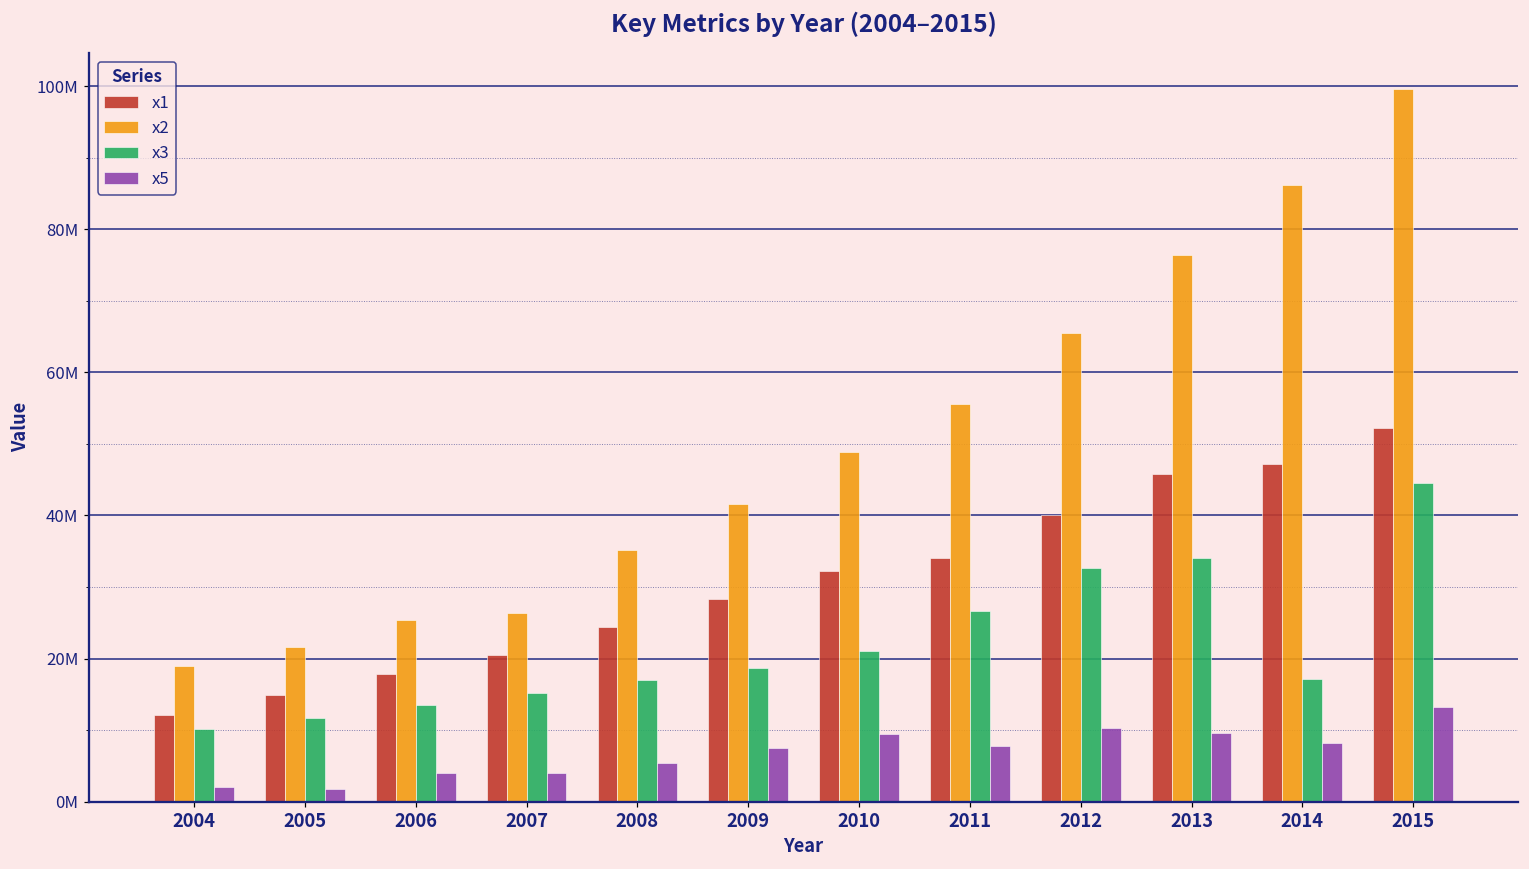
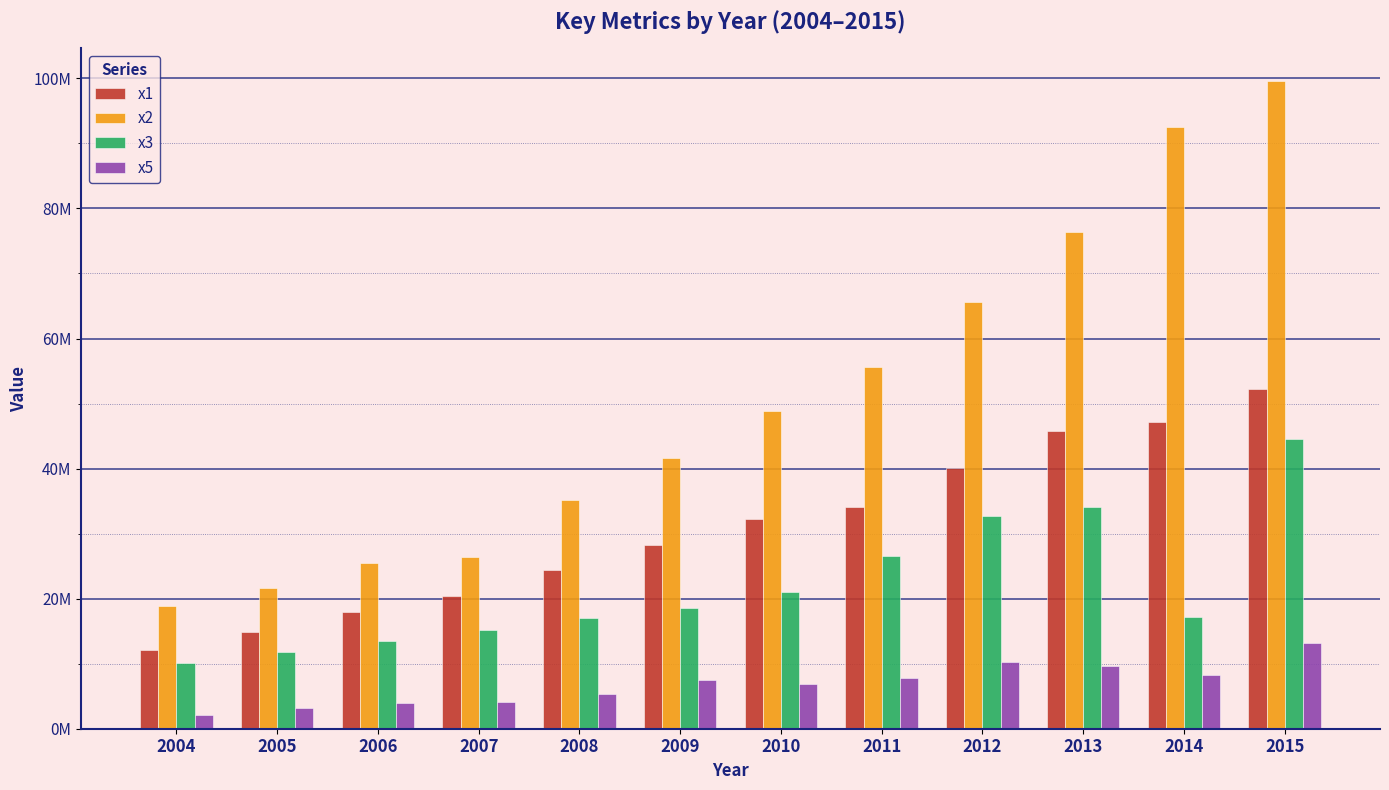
  {
    "x1": {
      "2004": 12000000,
      "2005": 15000000,
      "2006": 18000000,
      "2007": 20000000,
      "2008": 24000000,
      "2009": 28000000,
      "2010": 32000000,
      "2011": 34000000,
      "2012": 40000000,
      "2013": 46000000,
      "2014": 47000000,
      "2015": 52000000
    },
    "x2": {
      "2004": 19000000,
      "2005": 22000000,
      "2006": 25000000,
      "2007": 26000000,
      "2008": 35000000,
      "2009": 42000000,
      "2010": 49000000,
      "2011": 56000000,
      "2012": 66000000,
      "2013": 76000000,
-     "2014": 86000000,
+     "2014": 92000000,
      "2015": 100000000
    },
    "x3": {
      "2004": 10000000,
      "2005": 12000000,
      "2006": 13000000,
      "2007": 15000000,
      "2008": 17000000,
      "2009": 19000000,
      "2010": 21000000,
      "2011": 27000000,
      "2012": 33000000,
      "2013": 34000000,
      "2014": 17000000,
      "2015": 45000000
    },
    "x5": {
      "2004": 2000000,
-     "2005": 2000000,
+     "2005": 3000000,
      "2006": 4000000,
      "2007": 4000000,
      "2008": 5000000,
      "2009": 8000000,
-     "2010": 9000000,
+     "2010": 7000000,
      "2011": 8000000,
      "2012": 10000000,
      "2013": 10000000,
      "2014": 8000000,
      "2015": 13000000
    }
  }
